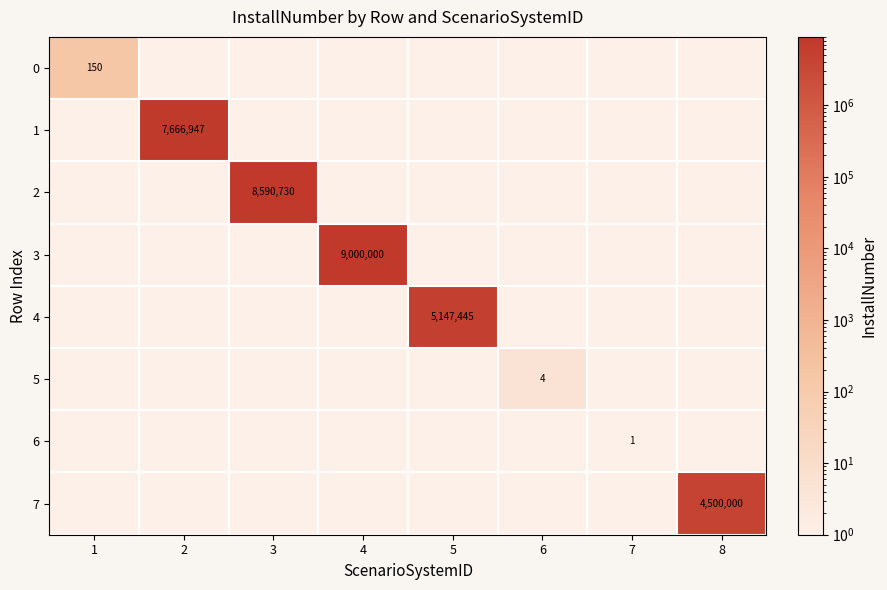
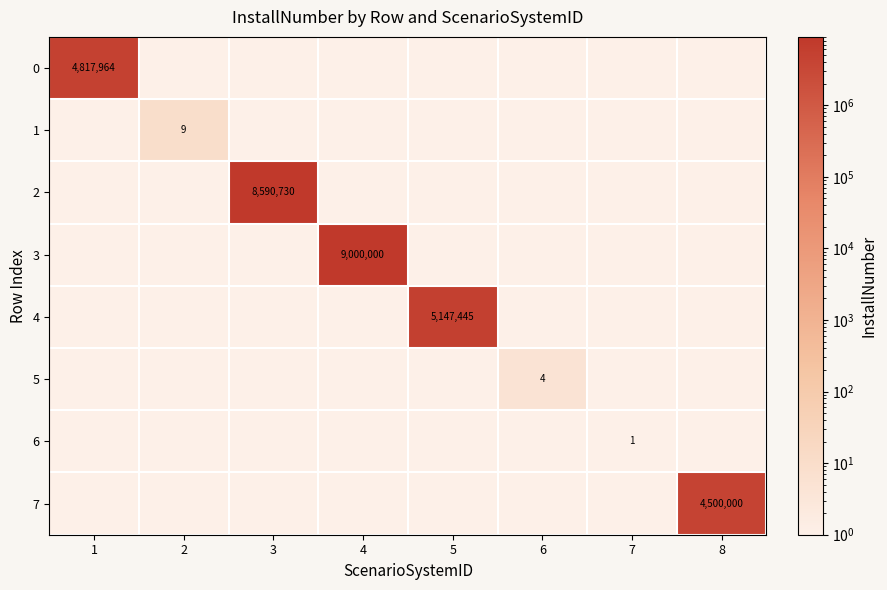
  {
    "0": {
-     "1": "150"
+     "1": "4,817,964"
    },
    "1": {
-     "2": "7,666,947"
+     "2": "9"
    },
    "2": {
      "3": "8,590,730"
    },
    "3": {
      "4": "9,000,000"
    },
    "4": {
      "5": "5,147,445"
    },
    "5": {
      "6": "4"
    },
    "6": {
      "7": "1"
    },
    "7": {
      "8": "4,500,000"
    }
  }
